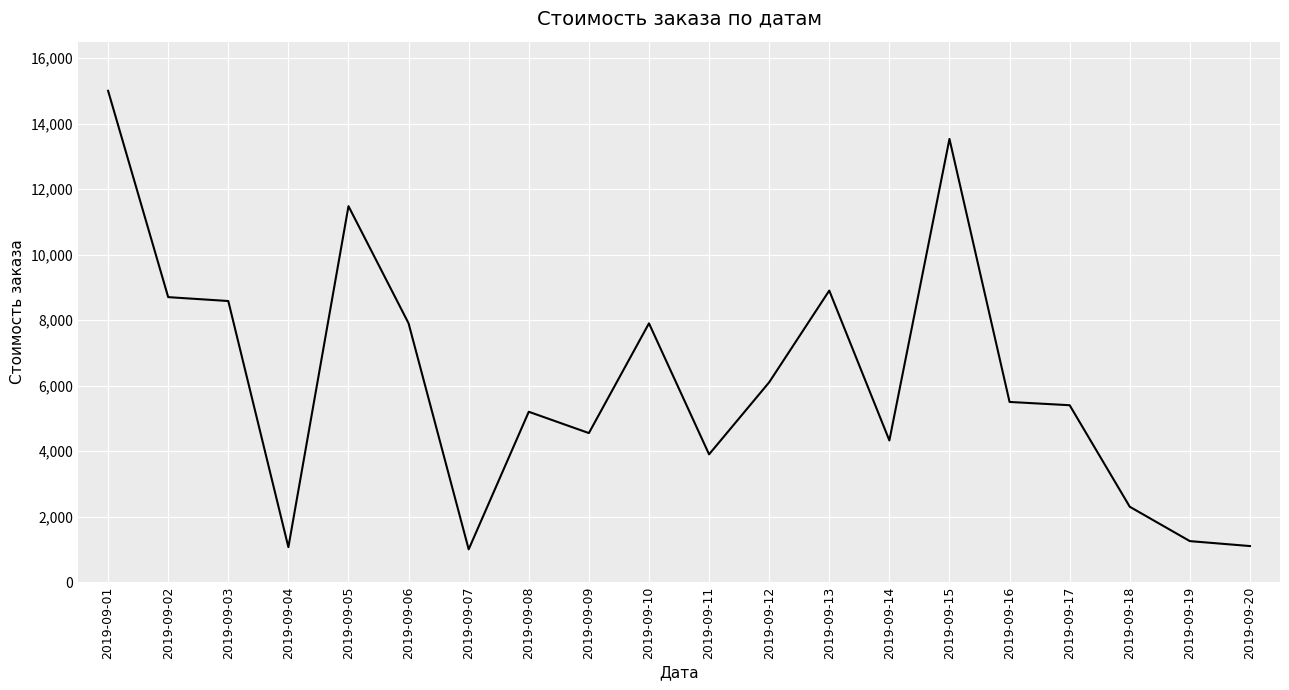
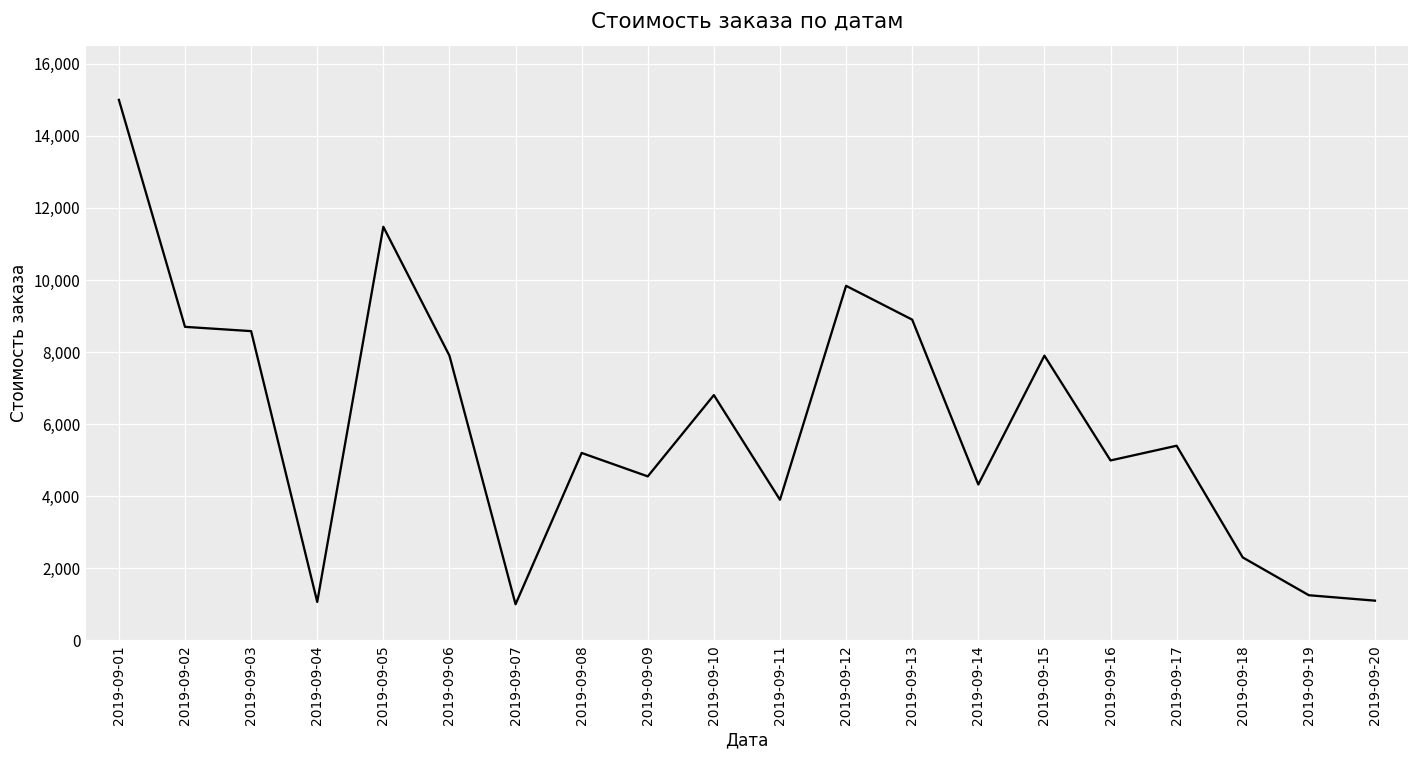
  {
    "2019-09-01": "15,000",
    "2019-09-02": "8,700",
    "2019-09-03": "8,600",
    "2019-09-04": "1,100",
    "2019-09-05": "11,500",
    "2019-09-06": "7,900",
    "2019-09-07": "1,000",
    "2019-09-08": "5,200",
    "2019-09-09": "4,500",
-   "2019-09-10": "7,900",
+   "2019-09-10": "6,800",
    "2019-09-11": "3,900",
-   "2019-09-12": "6,100",
+   "2019-09-12": "9,800",
    "2019-09-13": "8,900",
    "2019-09-14": "4,300",
-   "2019-09-15": "13,500",
-   "2019-09-16": "5,500",
+   "2019-09-15": "7,900",
+   "2019-09-16": "5,000",
    "2019-09-17": "5,400",
    "2019-09-18": "2,300",
    "2019-09-19": "1,300",
    "2019-09-20": "1,100"
  }
